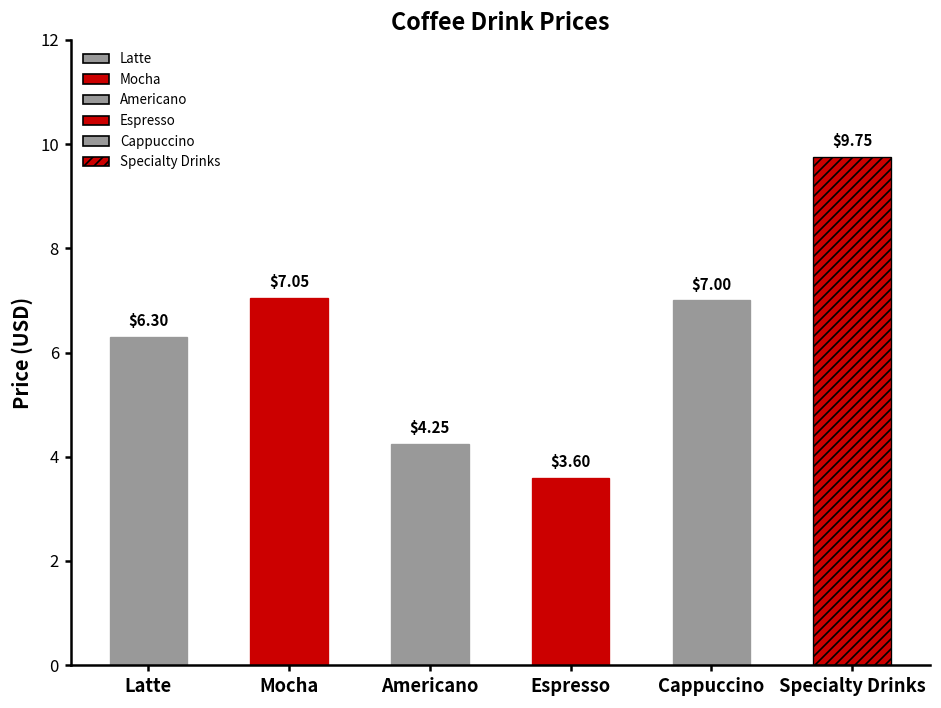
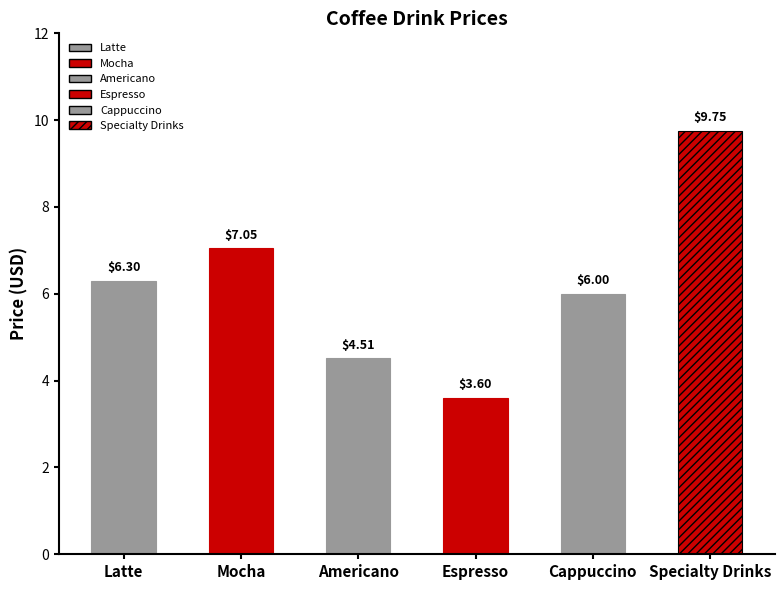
  {
    "Latte": "$6.30",
    "Mocha": "$7.05",
-   "Americano": "$4.25",
+   "Americano": "$4.51",
    "Espresso": "$3.60",
-   "Cappuccino": "$7.00",
+   "Cappuccino": "$6.00",
    "Specialty Drinks": "$9.75"
  }
